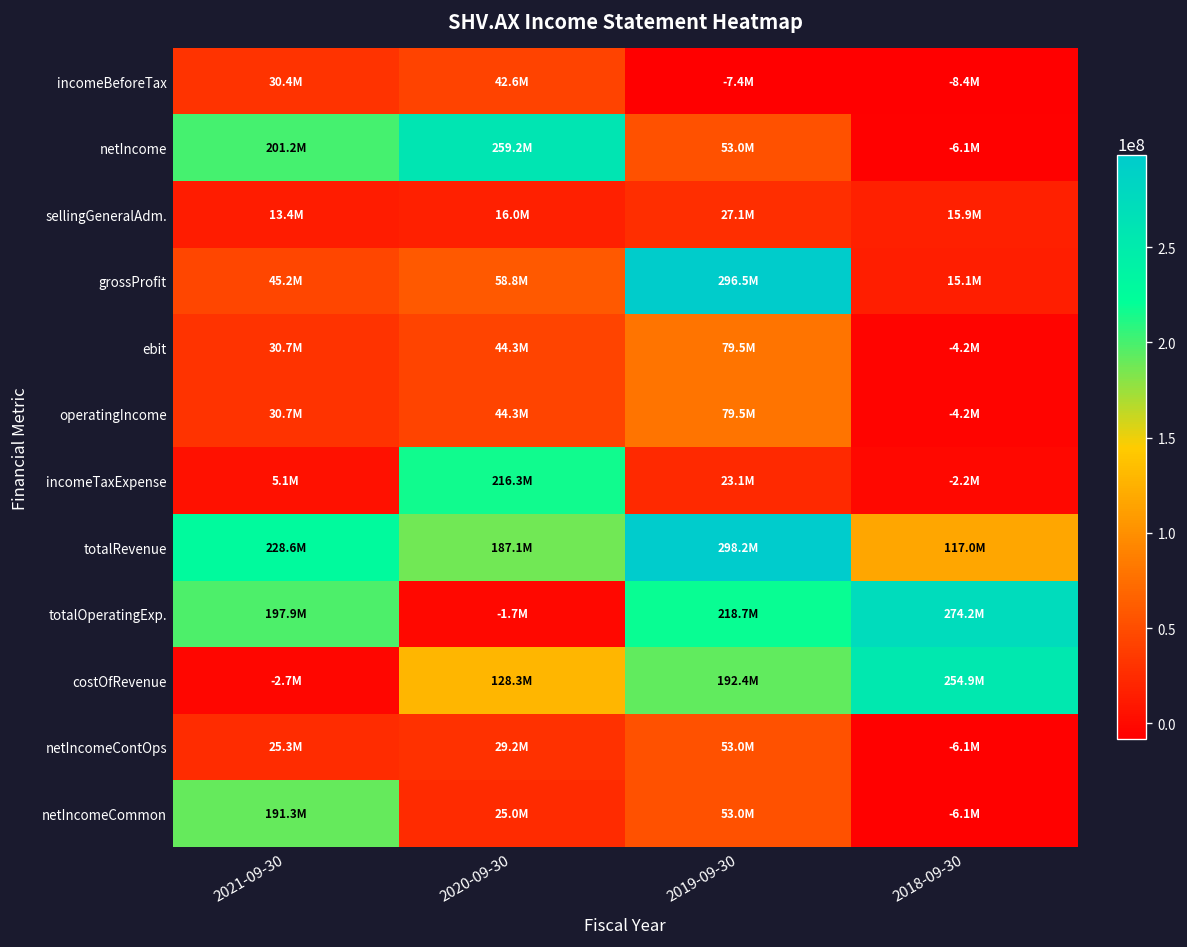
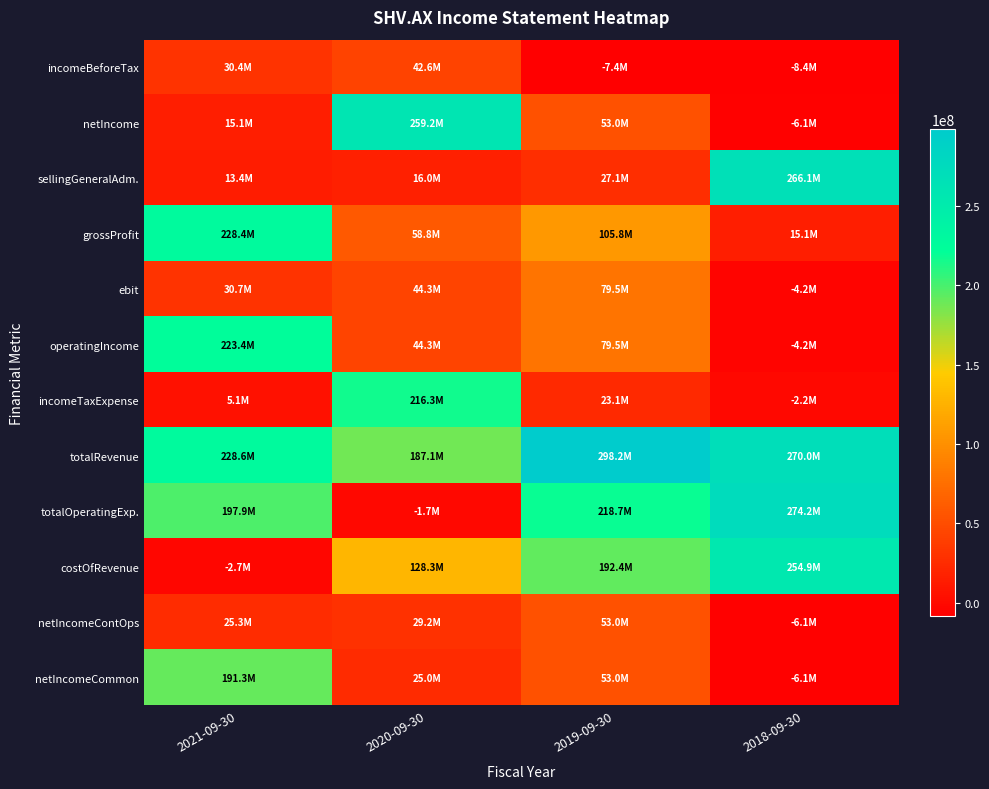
  {
    "incomeBeforeTax": {
      "2021-09-30": "30.4M",
      "2020-09-30": "42.6M",
      "2019-09-30": "-7.4M",
      "2018-09-30": "-8.4M"
    },
    "netIncome": {
-     "2021-09-30": "201.2M",
+     "2021-09-30": "15.1M",
      "2020-09-30": "259.2M",
      "2019-09-30": "53.0M",
      "2018-09-30": "-6.1M"
    },
    "sellingGeneralAdm.": {
      "2021-09-30": "13.4M",
      "2020-09-30": "16.0M",
      "2019-09-30": "27.1M",
-     "2018-09-30": "15.9M"
+     "2018-09-30": "266.1M"
    },
    "grossProfit": {
-     "2021-09-30": "45.2M",
+     "2021-09-30": "228.4M",
      "2020-09-30": "58.8M",
-     "2019-09-30": "296.5M",
+     "2019-09-30": "105.8M",
      "2018-09-30": "15.1M"
    },
    "ebit": {
      "2021-09-30": "30.7M",
      "2020-09-30": "44.3M",
      "2019-09-30": "79.5M",
      "2018-09-30": "-4.2M"
    },
    "operatingIncome": {
-     "2021-09-30": "30.7M",
+     "2021-09-30": "223.4M",
      "2020-09-30": "44.3M",
      "2019-09-30": "79.5M",
      "2018-09-30": "-4.2M"
    },
    "incomeTaxExpense": {
      "2021-09-30": "5.1M",
      "2020-09-30": "216.3M",
      "2019-09-30": "23.1M",
      "2018-09-30": "-2.2M"
    },
    "totalRevenue": {
      "2021-09-30": "228.6M",
      "2020-09-30": "187.1M",
      "2019-09-30": "298.2M",
-     "2018-09-30": "117.0M"
+     "2018-09-30": "270.0M"
    },
    "totalOperatingExp.": {
      "2021-09-30": "197.9M",
      "2020-09-30": "-1.7M",
      "2019-09-30": "218.7M",
      "2018-09-30": "274.2M"
    },
    "costOfRevenue": {
      "2021-09-30": "-2.7M",
      "2020-09-30": "128.3M",
      "2019-09-30": "192.4M",
      "2018-09-30": "254.9M"
    },
    "netIncomeContOps": {
      "2021-09-30": "25.3M",
      "2020-09-30": "29.2M",
      "2019-09-30": "53.0M",
      "2018-09-30": "-6.1M"
    },
    "netIncomeCommon": {
      "2021-09-30": "191.3M",
      "2020-09-30": "25.0M",
      "2019-09-30": "53.0M",
      "2018-09-30": "-6.1M"
    }
  }
